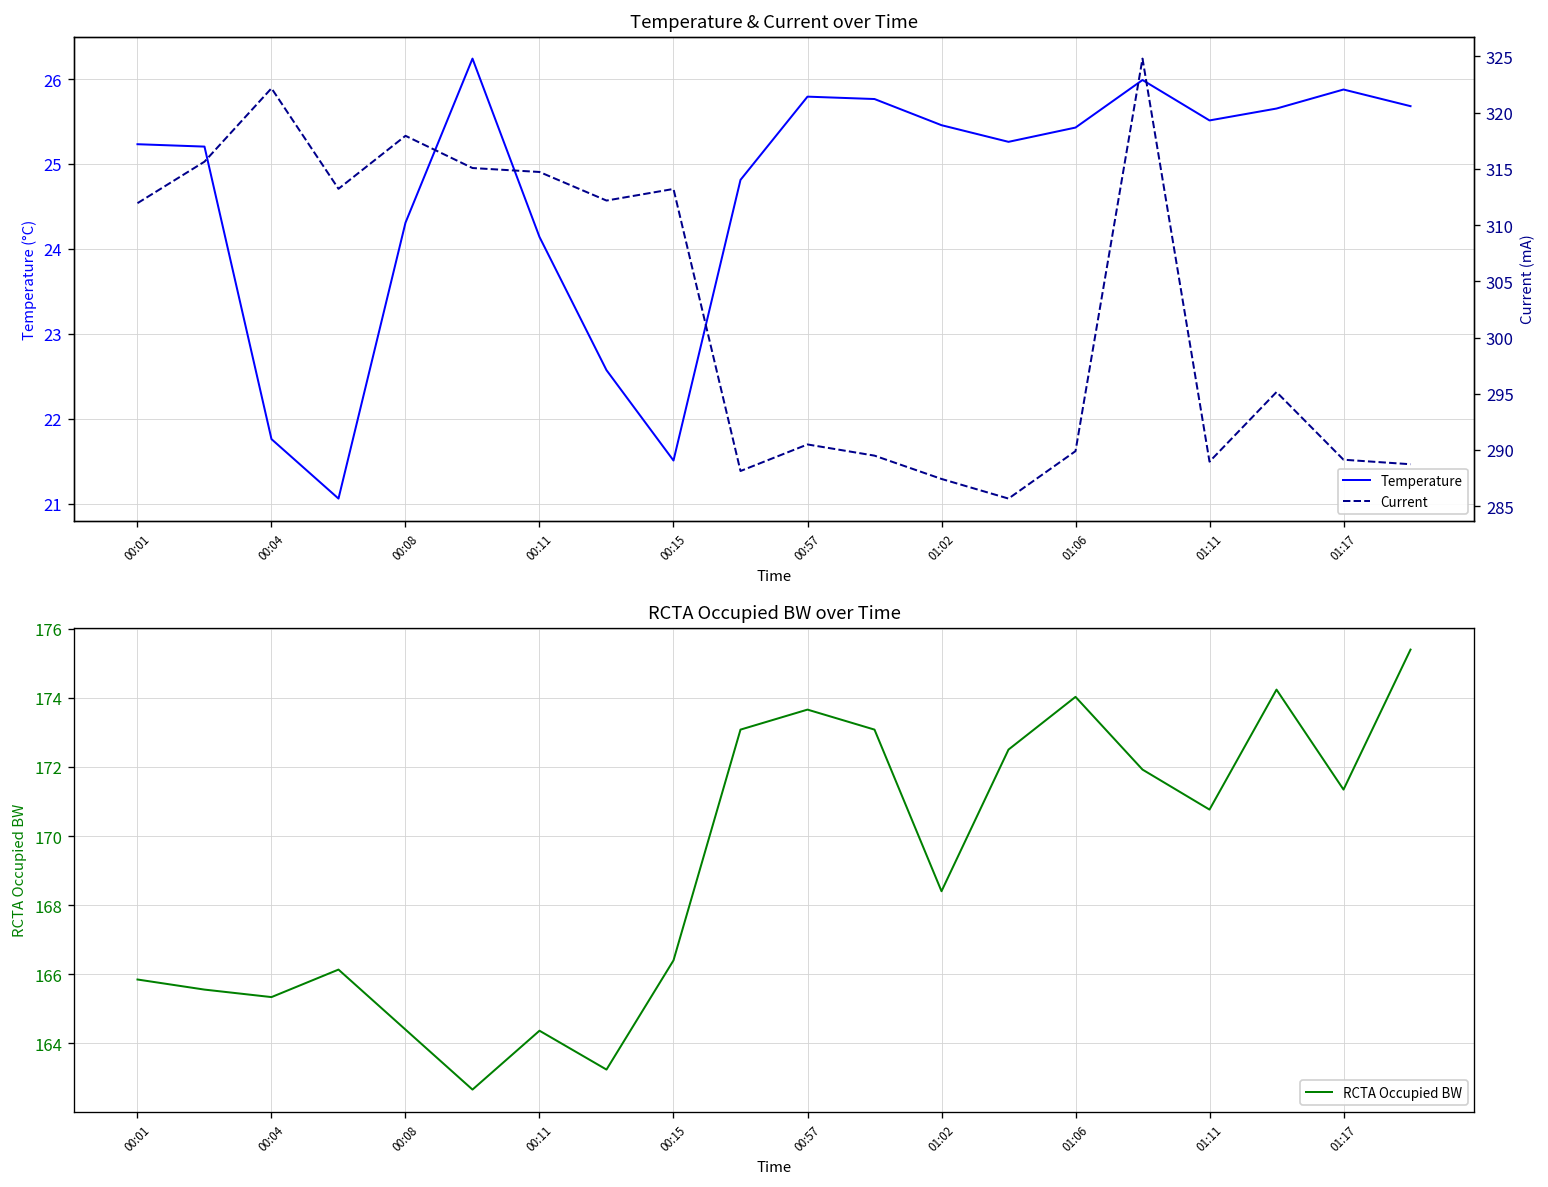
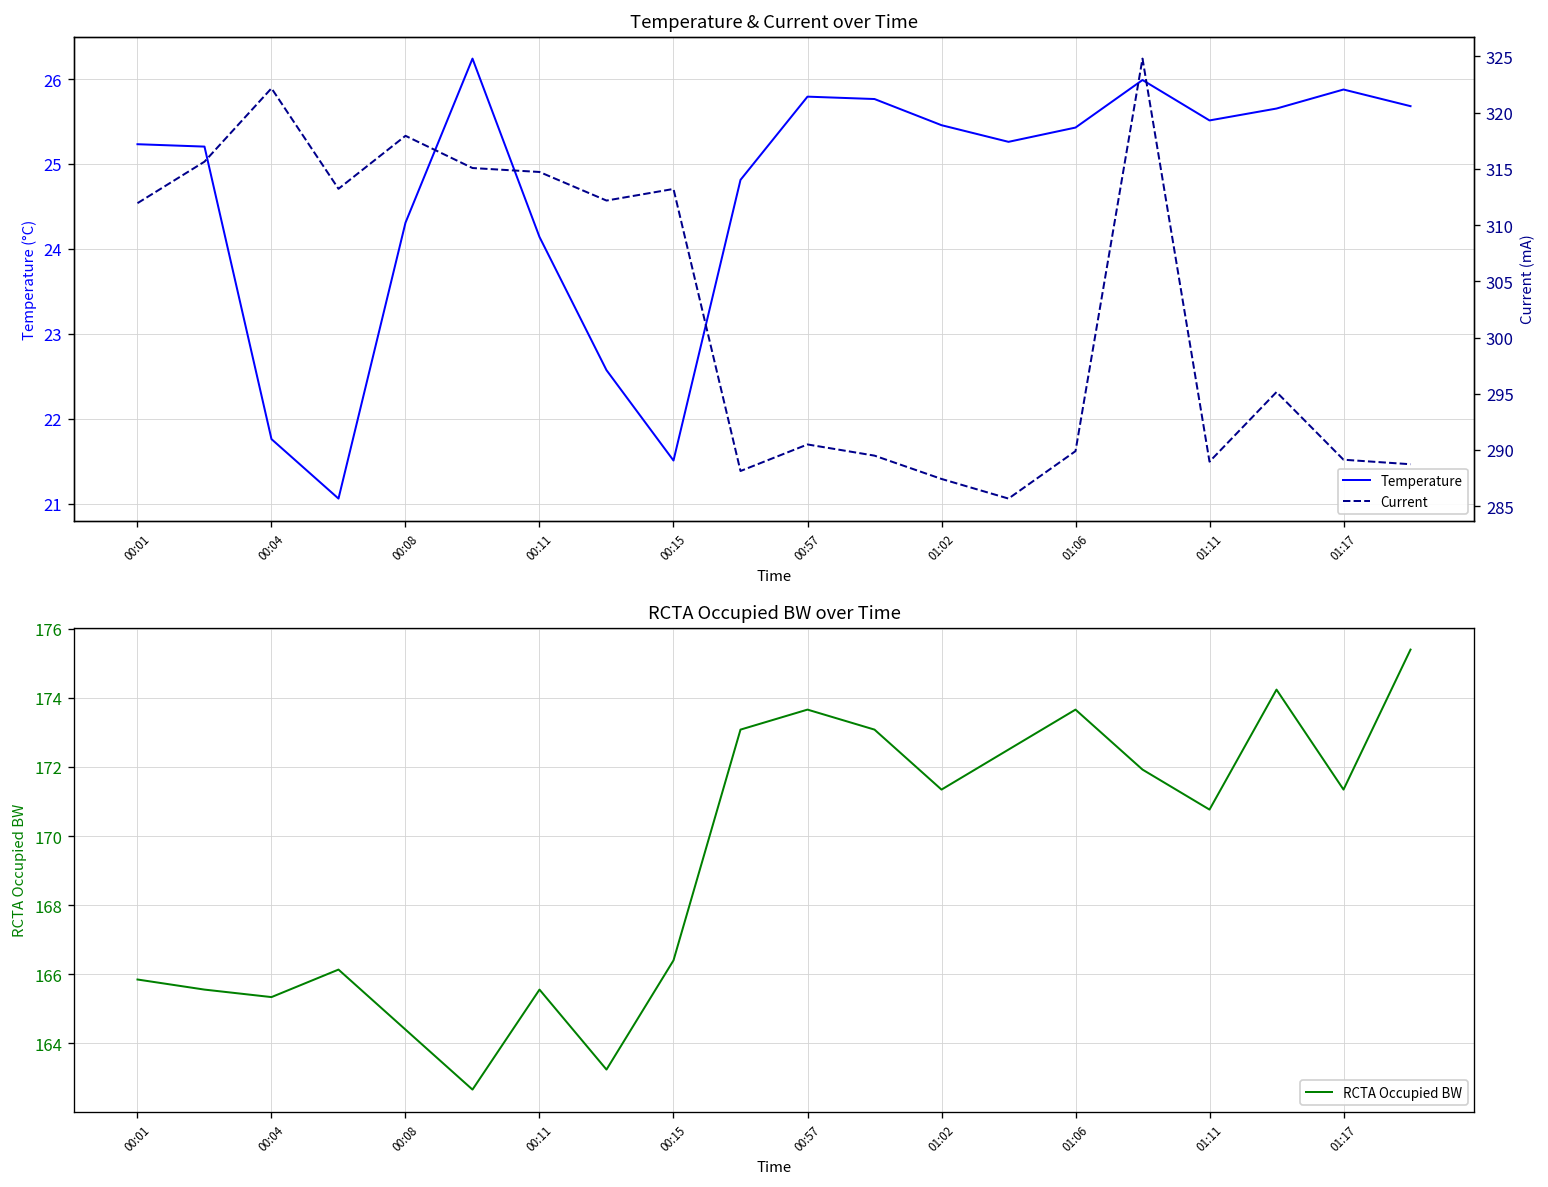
  {
    "RCTA Occupied BW over Time": {
      "00:01": 165.8,
      "00:04": 165.3,
      "00:08": 164.4,
-     "00:11": 164.4,
+     "00:11": 165.6,
      "00:15": 166.4,
      "00:57": 173.7,
-     "01:02": 168.4,
-     "01:06": 174.0,
+     "01:02": 171.3,
+     "01:06": 173.7,
      "01:11": 170.8,
      "01:17": 171.3
    }
  }
